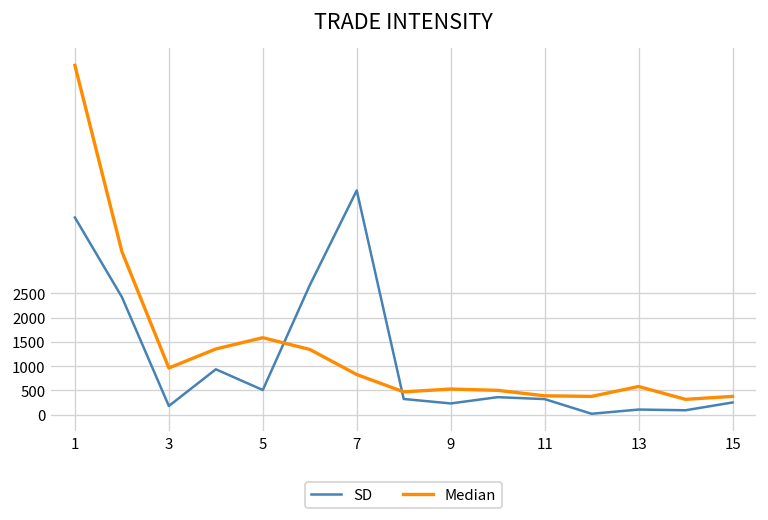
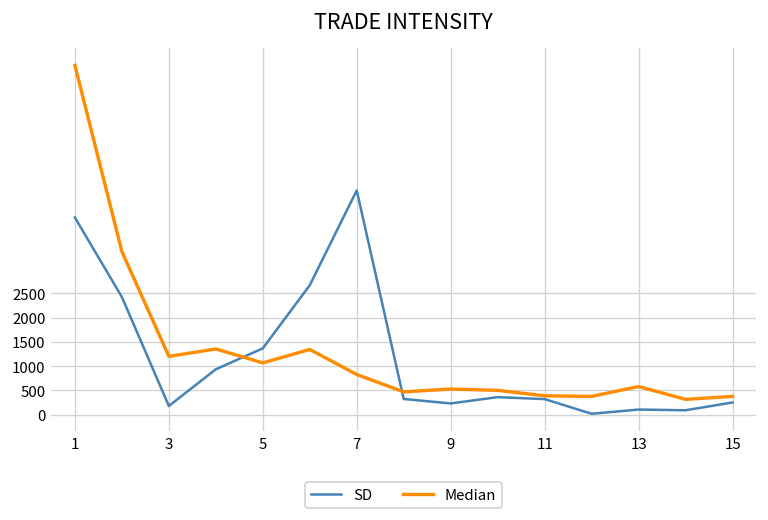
  {
    "SD": {
      "1": 4100,
      "3": 200,
-     "5": 500,
+     "5": 1400,
      "7": 4600,
      "9": 200,
      "11": 300,
      "13": 100,
      "15": 300
    },
    "Median": {
      "1": 7200,
-     "3": 1000,
-     "5": 1600,
+     "3": 1200,
+     "5": 1100,
      "7": 800,
      "9": 500,
      "11": 400,
      "13": 600,
      "15": 400
    }
  }
